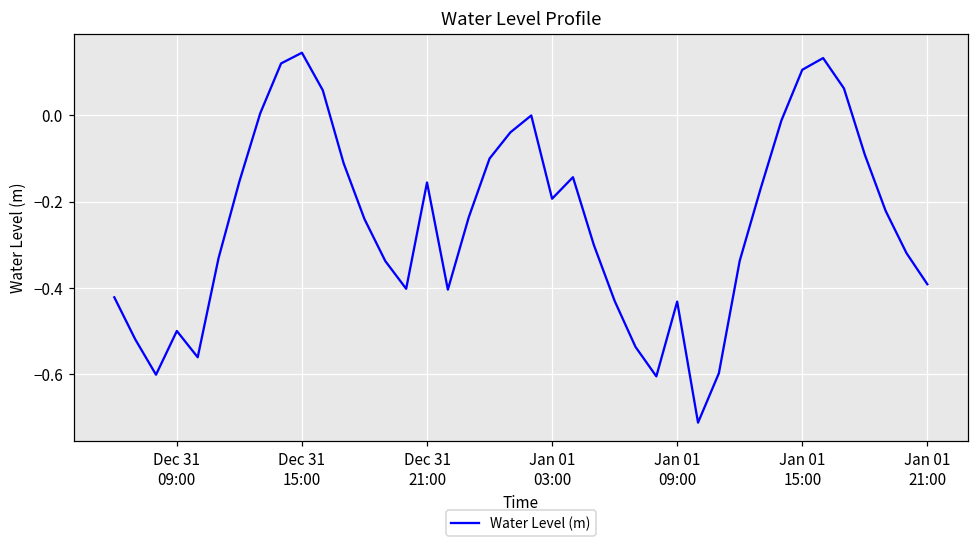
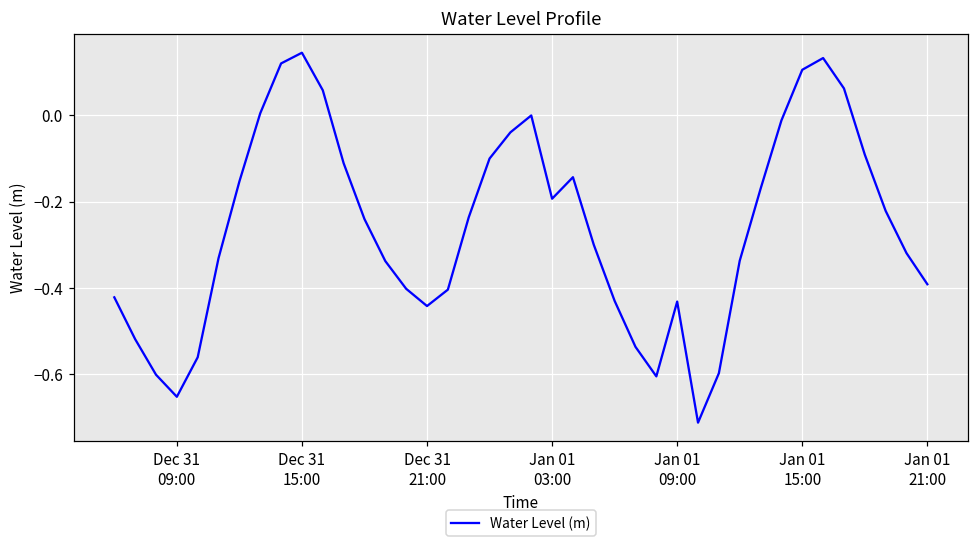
  {
-   "Dec 31 09:00": -0.50,
+   "Dec 31 09:00": -0.65,
    "Dec 31 15:00": 0.14,
-   "Dec 31 21:00": -0.16,
+   "Dec 31 21:00": -0.44,
    "Jan 01 03:00": -0.19,
    "Jan 01 09:00": -0.43,
    "Jan 01 15:00": 0.11,
    "Jan 01 21:00": -0.39
  }
